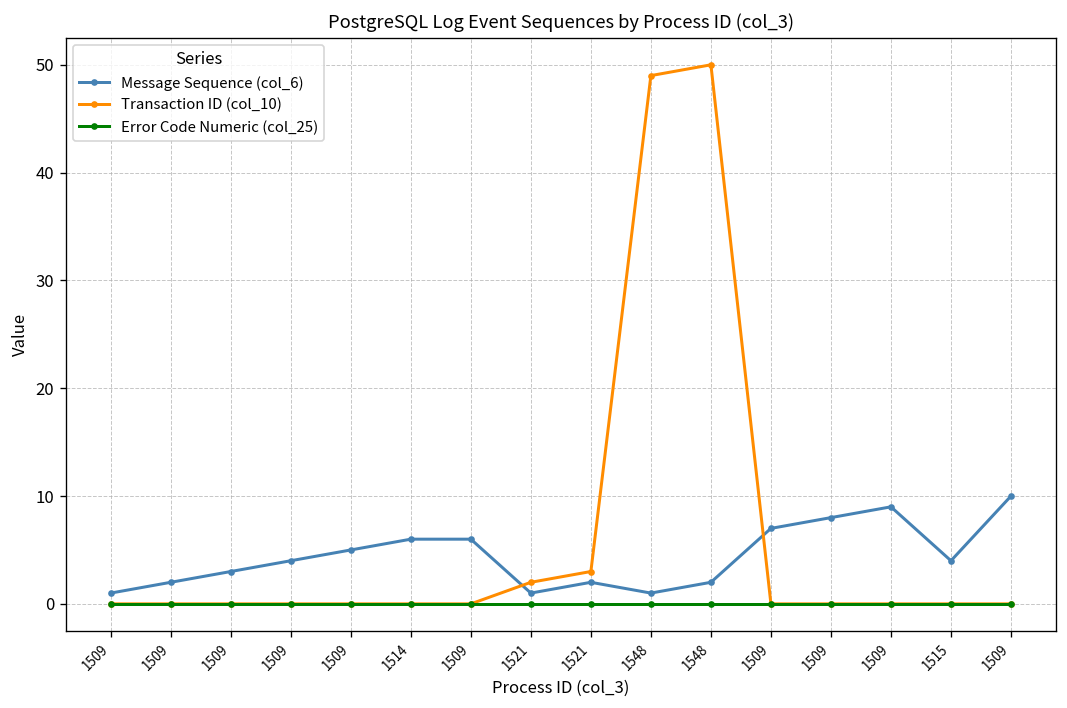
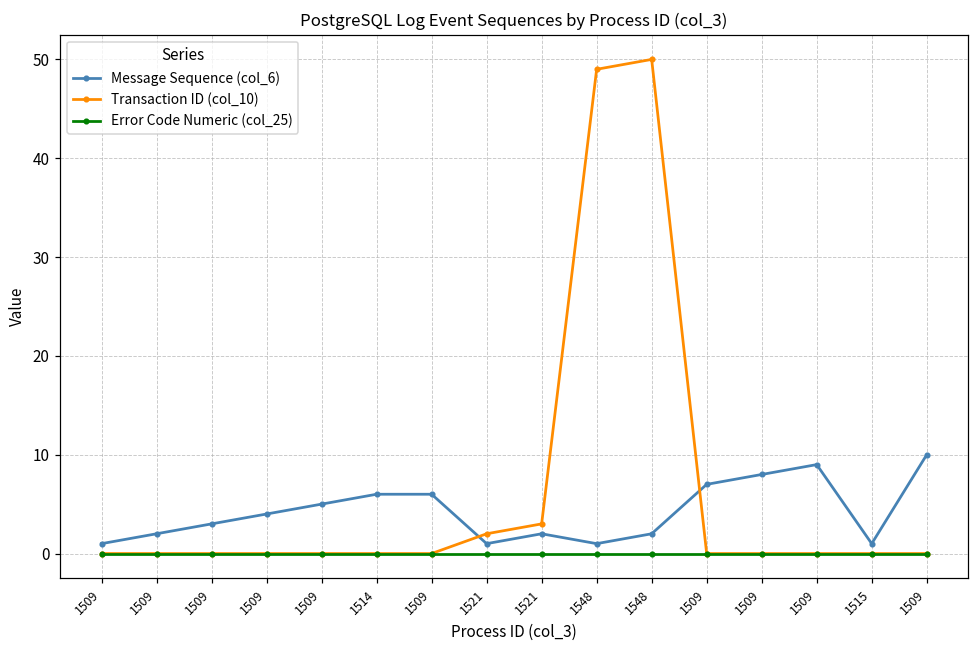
  {
    "Message Sequence (col_6)": {
      "1514": 6,
-     "1515": 4
+     "1515": 1
    }
  }
